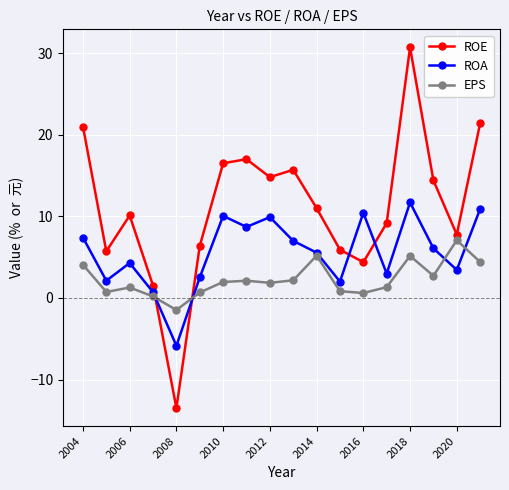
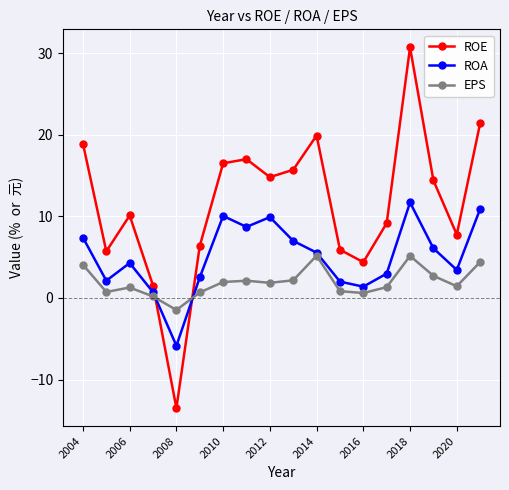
  {
    "ROE": {
-     "2004": 21,
+     "2004": 19,
      "2006": 10,
      "2008": -14,
      "2010": 17,
      "2012": 15,
-     "2014": 11,
+     "2014": 20,
      "2016": 4,
      "2018": 31,
      "2020": 8
    },
    "ROA": {
      "2004": 7,
      "2006": 4,
      "2008": -6,
      "2010": 10,
      "2012": 10,
      "2014": 6,
-     "2016": 10,
+     "2016": 1,
      "2018": 12,
      "2020": 3
    },
    "EPS": {
      "2004": 4,
      "2006": 1,
      "2008": -1,
      "2010": 2,
      "2012": 2,
      "2014": 5,
      "2016": 1,
      "2018": 5,
-     "2020": 7
+     "2020": 1
    }
  }
